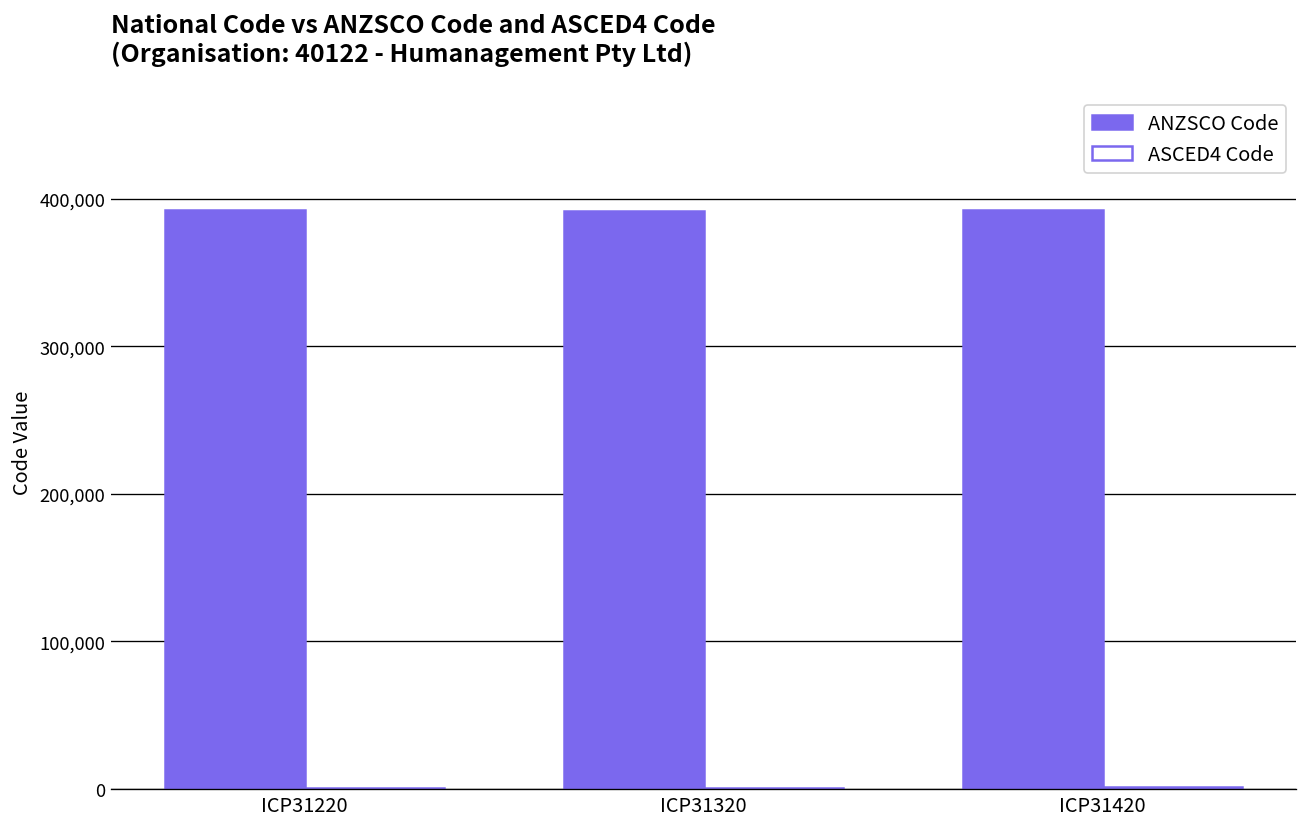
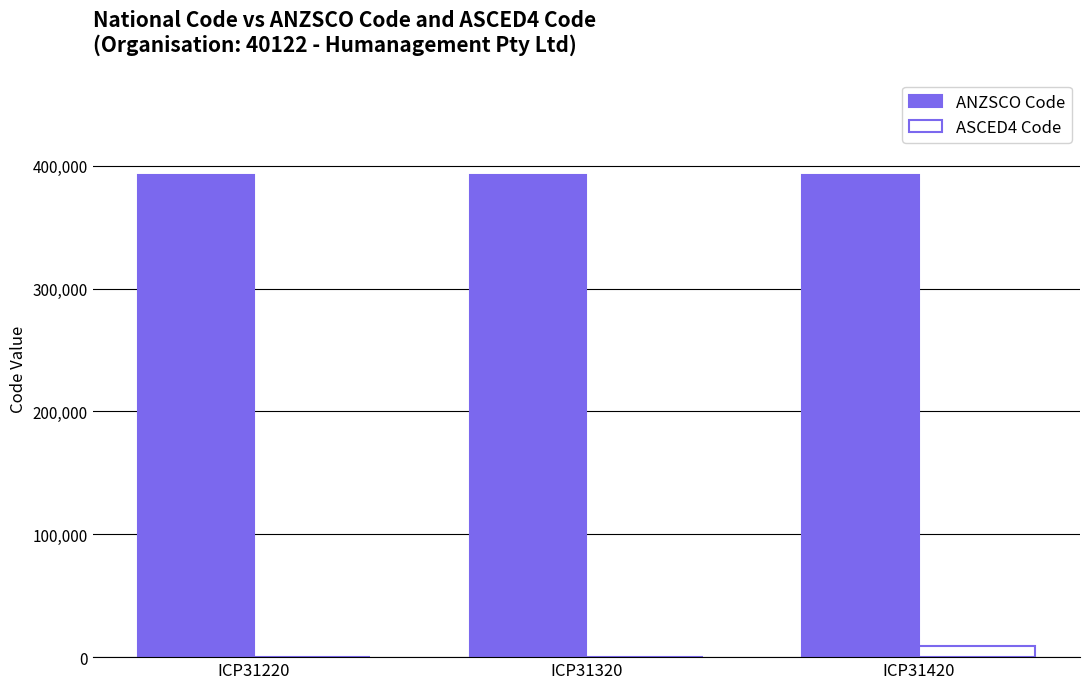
  {
    "ANZSCO Code": {
      "ICP31220": "392,000",
      "ICP31320": "392,000",
      "ICP31420": "392,000"
    },
    "ASCED4 Code": {
-     "ICP31420": "1,000"
+     "ICP31420": "9,000"
    }
  }
